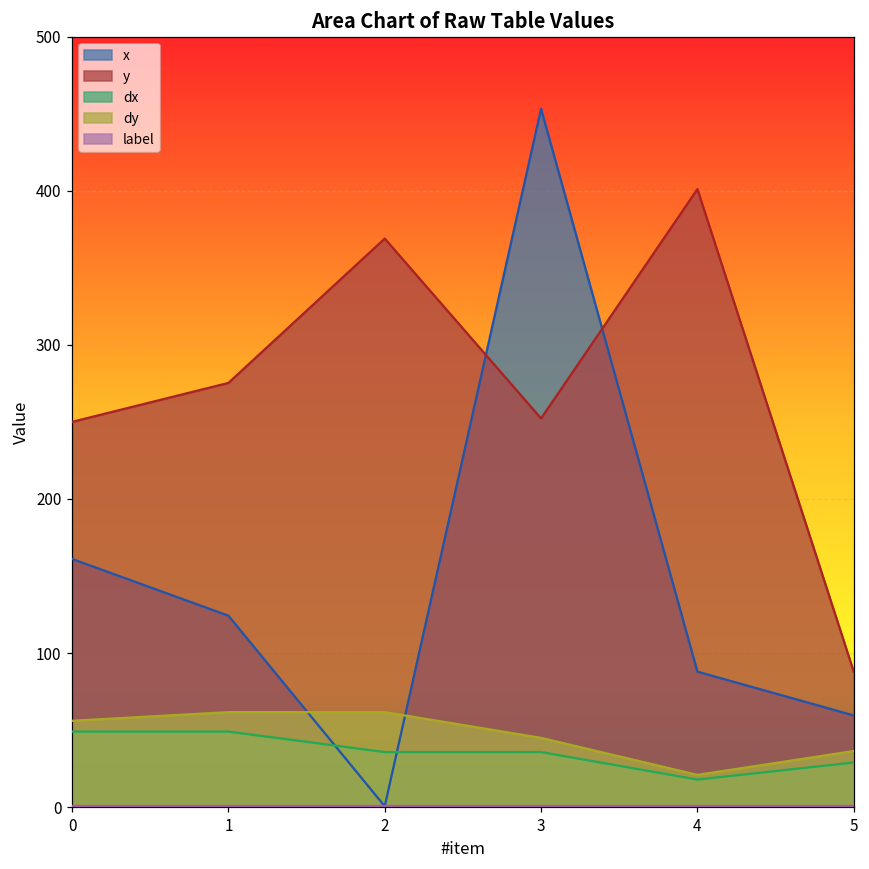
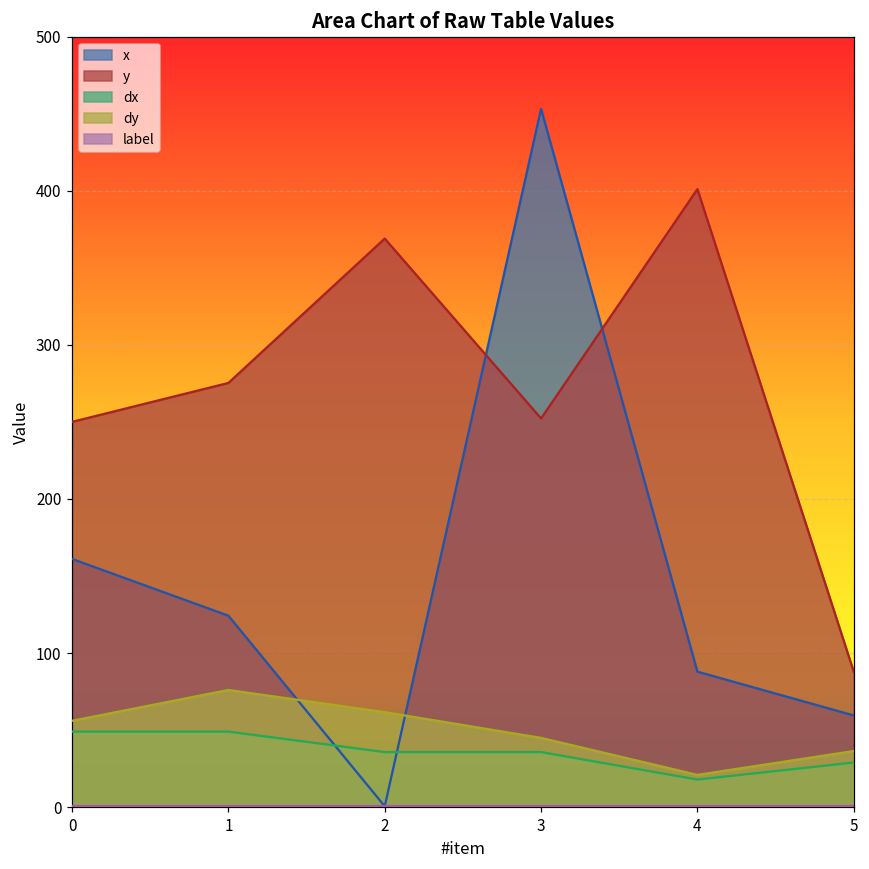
  {
    "x": {
      "0": 161,
      "1": 124,
      "3": 453,
      "4": 88,
      "5": 59
    },
    "y": {
      "0": 250,
      "1": 275,
      "2": 369,
      "3": 252,
      "4": 401,
      "5": 88
    },
    "dx": {
      "0": 49,
      "1": 49,
      "2": 36,
      "3": 36,
      "4": 18,
      "5": 29
    },
    "dy": {
      "0": 56,
-     "1": 62,
+     "1": 76,
      "2": 62,
      "3": 45,
      "4": 21,
      "5": 36
    },
    "label": {
      "0": 1,
      "1": 1,
      "3": 1,
      "4": 1,
      "5": 1
    }
  }
